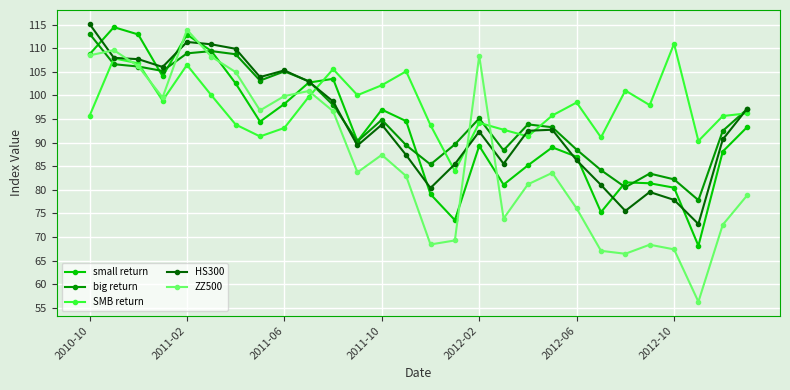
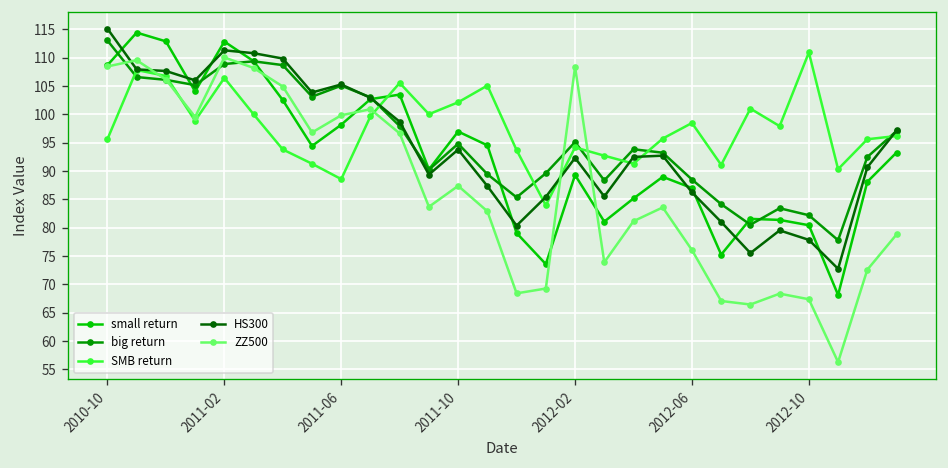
  {
    "SMB return": {
      "2010-10": 96,
      "2011-02": 106,
-     "2011-06": 93,
+     "2011-06": 89,
      "2011-10": 102,
      "2012-02": 94,
      "2012-06": 98,
      "2012-10": 111
    },
    "ZZ500": {
-     "2011-02": 114,
+     "2011-02": 110,
      "2011-06": 100,
      "2011-10": 87,
      "2012-02": 108,
      "2012-06": 76,
      "2012-10": 67
    }
  }
